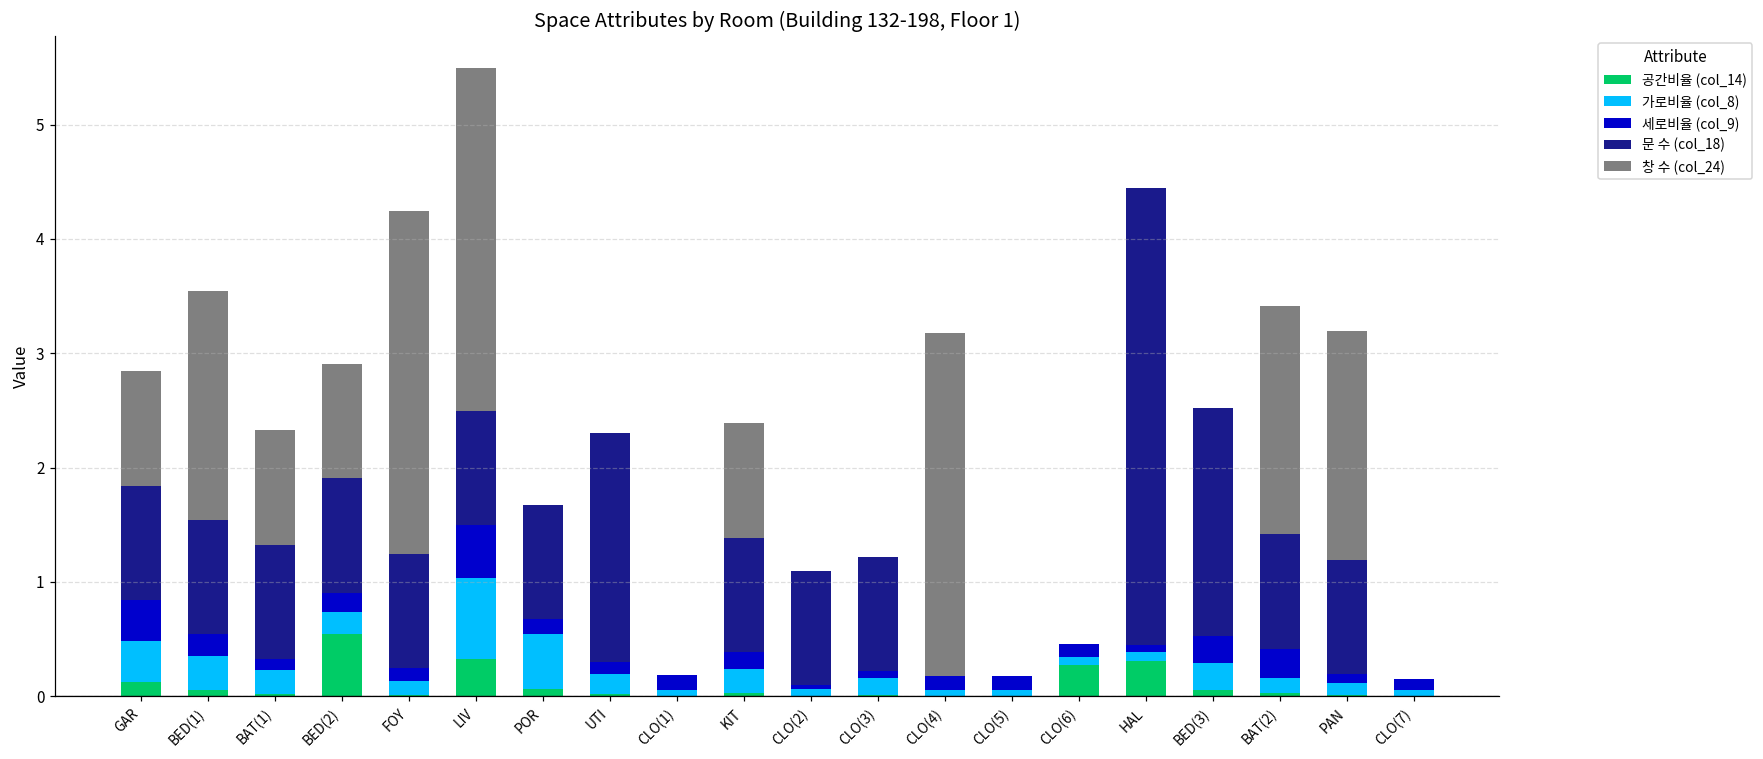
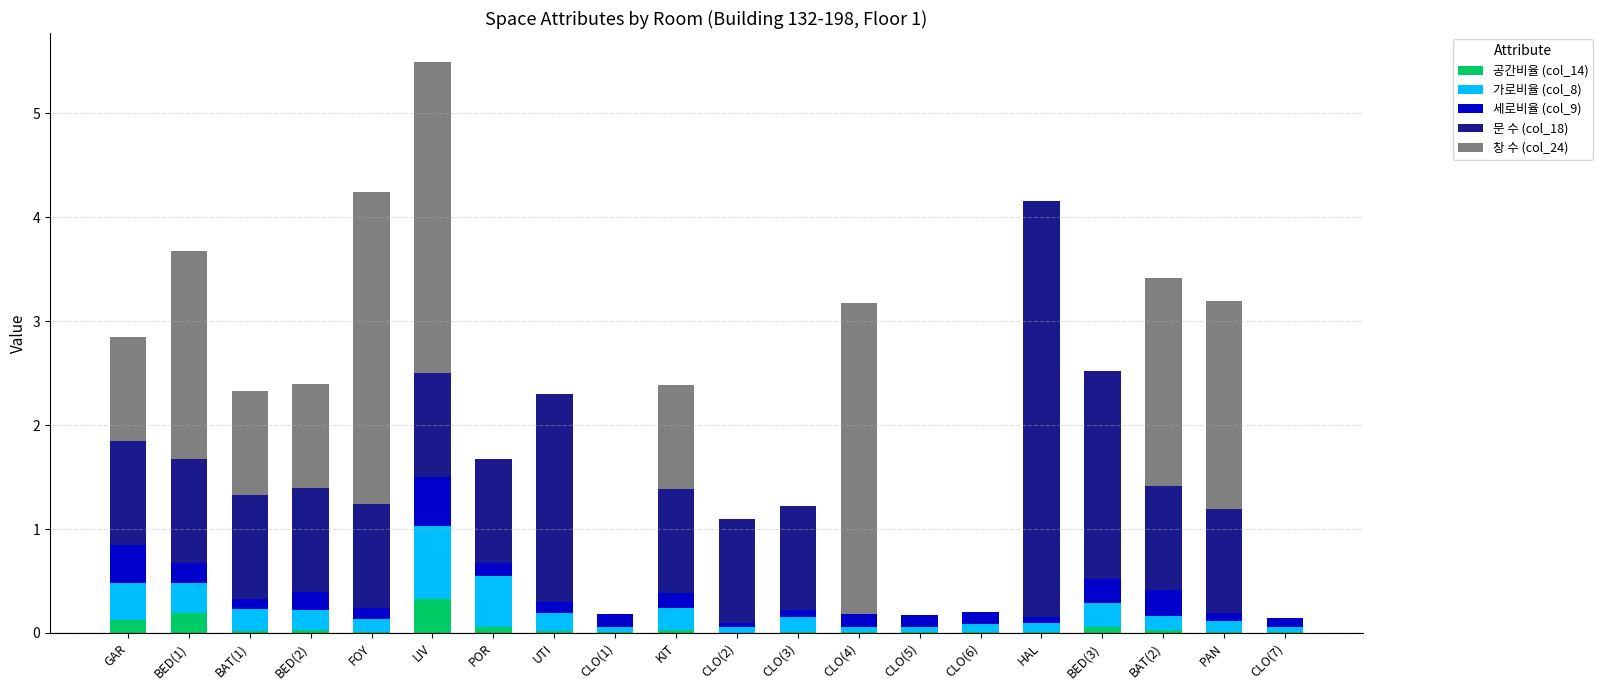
  {
    "공간비율 (col_14)": {
      "GAR": 0.13,
-     "BED(1)": 0.06,
-     "BED(2)": 0.54,
+     "BED(1)": 0.19,
+     "BED(2)": 0.03,
      "LIV": 0.33,
      "POR": 0.06,
      "KIT": 0.03,
-     "CLO(6)": 0.27,
-     "HAL": 0.31,
+     "CLO(6)": 0.01,
+     "HAL": 0.01,
      "BED(3)": 0.05,
      "BAT(2)": 0.03
    },
    "가로비율 (col_8)": {
      "GAR": 0.36,
      "BED(1)": 0.29,
      "BAT(1)": 0.21,
      "BED(2)": 0.19,
      "FOY": 0.12,
      "LIV": 0.70,
      "POR": 0.48,
      "UTI": 0.17,
      "CLO(1)": 0.05,
      "KIT": 0.21,
      "CLO(2)": 0.06,
      "CLO(3)": 0.15,
      "CLO(4)": 0.05,
      "CLO(5)": 0.05,
      "CLO(6)": 0.07,
      "HAL": 0.08,
      "BED(3)": 0.23,
      "BAT(2)": 0.13,
      "PAN": 0.11,
      "CLO(7)": 0.05
    },
    "세로비율 (col_9)": {
      "GAR": 0.36,
      "BED(1)": 0.19,
      "BAT(1)": 0.10,
      "BED(2)": 0.17,
      "FOY": 0.11,
      "LIV": 0.47,
      "POR": 0.13,
      "UTI": 0.11,
      "CLO(1)": 0.13,
      "KIT": 0.15,
      "CLO(2)": 0.03,
      "CLO(3)": 0.06,
      "CLO(4)": 0.12,
      "CLO(5)": 0.12,
      "CLO(6)": 0.11,
      "HAL": 0.06,
      "BED(3)": 0.24,
      "BAT(2)": 0.25,
      "PAN": 0.08,
      "CLO(7)": 0.09
    },
    "문 수 (col_18)": {
      "GAR": 1.00,
      "BED(1)": 1.00,
      "BAT(1)": 1.00,
      "BED(2)": 1.00,
      "FOY": 1.00,
      "LIV": 1.00,
      "POR": 1.00,
      "UTI": 2.00,
      "CLO(1)": 0.00,
      "KIT": 1.00,
      "CLO(2)": 1.00,
      "CLO(3)": 1.00,
      "CLO(4)": 0.00,
      "CLO(5)": 0.00,
      "CLO(6)": 0.00,
      "HAL": 4.00,
      "BED(3)": 2.00,
      "BAT(2)": 1.00,
      "PAN": 1.00,
      "CLO(7)": 0.00
    },
    "창 수 (col_24)": {
      "GAR": 1.00,
      "BED(1)": 2.00,
      "BAT(1)": 1.00,
      "BED(2)": 1.00,
      "FOY": 3.00,
      "LIV": 3.00,
      "POR": 0.00,
      "UTI": 0.00,
      "CLO(1)": 0.00,
      "KIT": 1.00,
      "CLO(2)": 0.00,
      "CLO(3)": 0.00,
      "CLO(4)": 3.00,
      "CLO(5)": 0.00,
      "CLO(6)": 0.00,
      "HAL": 0.00,
      "BED(3)": 0.00,
      "BAT(2)": 2.00,
      "PAN": 2.00,
      "CLO(7)": 0.00
    }
  }
